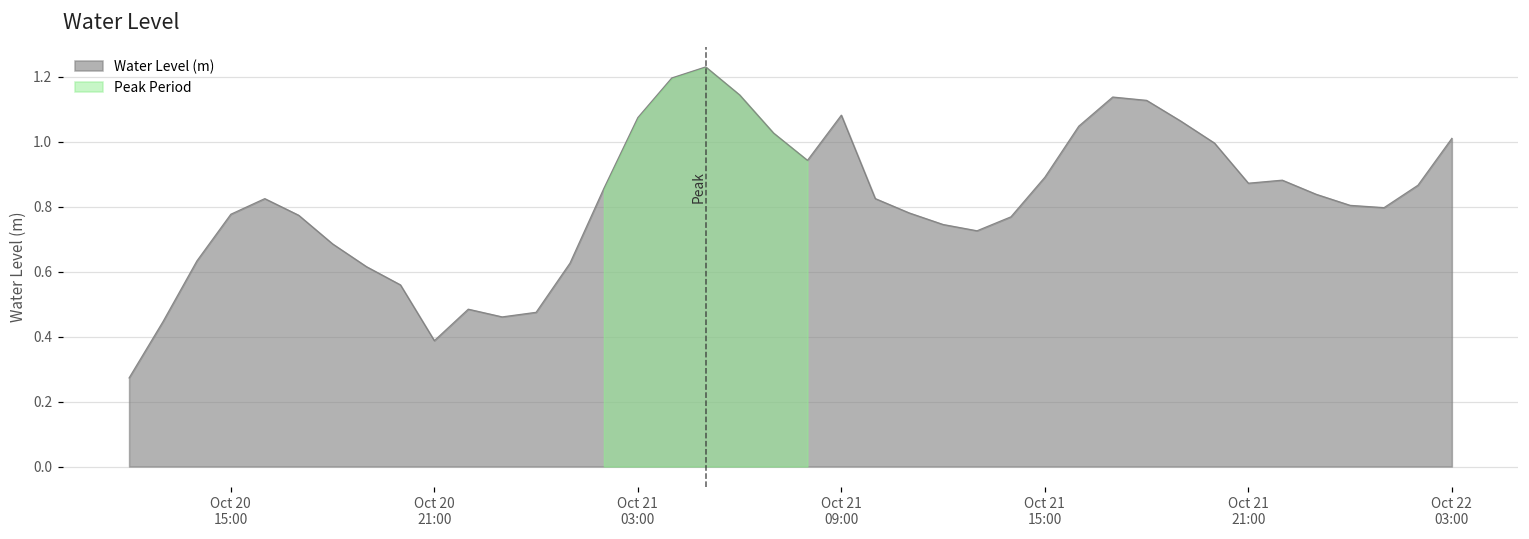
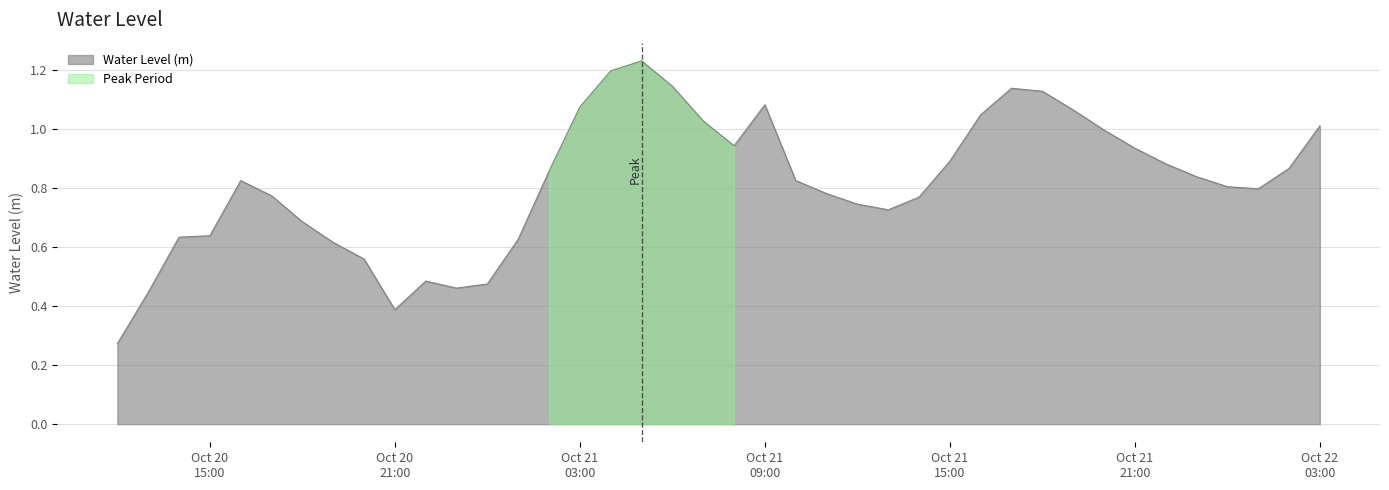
  {
    "Water Level (m)": {
-     "Oct 20 15:00": 0.78,
+     "Oct 20 15:00": 0.64,
      "Oct 20 21:00": 0.39,
      "Oct 21 09:00": 1.08,
      "Oct 21 15:00": 0.89,
-     "Oct 21 21:00": 0.87,
+     "Oct 21 21:00": 0.93,
      "Oct 22 03:00": 1.01
    }
  }
